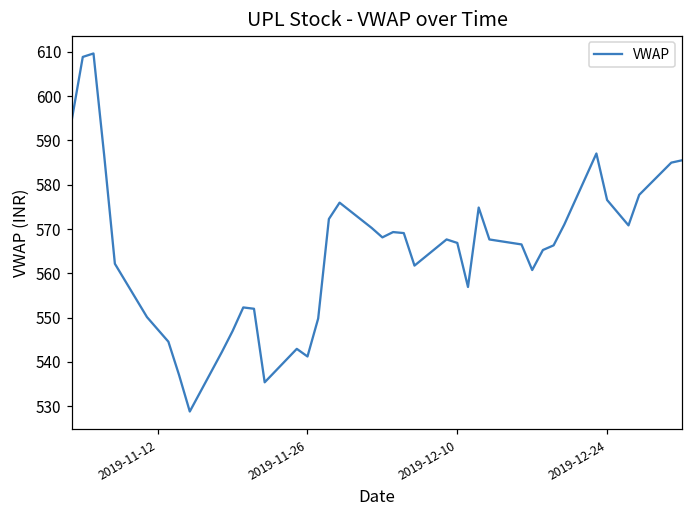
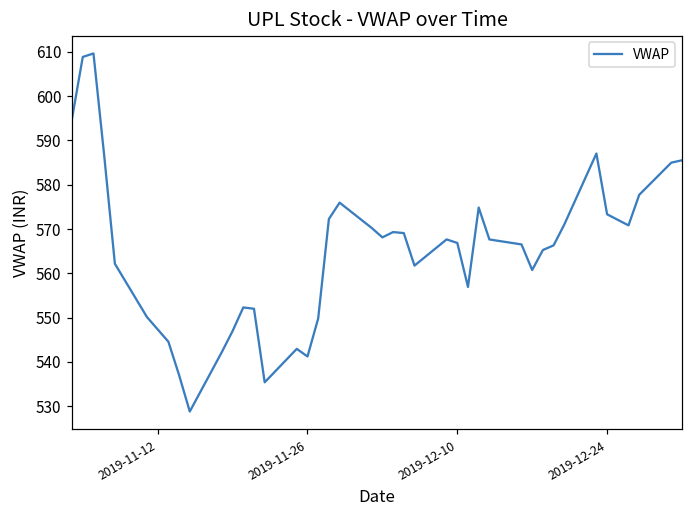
  {
    "2019-11-26": 541,
    "2019-12-10": 567,
-   "2019-12-24": 577
+   "2019-12-24": 573
  }
